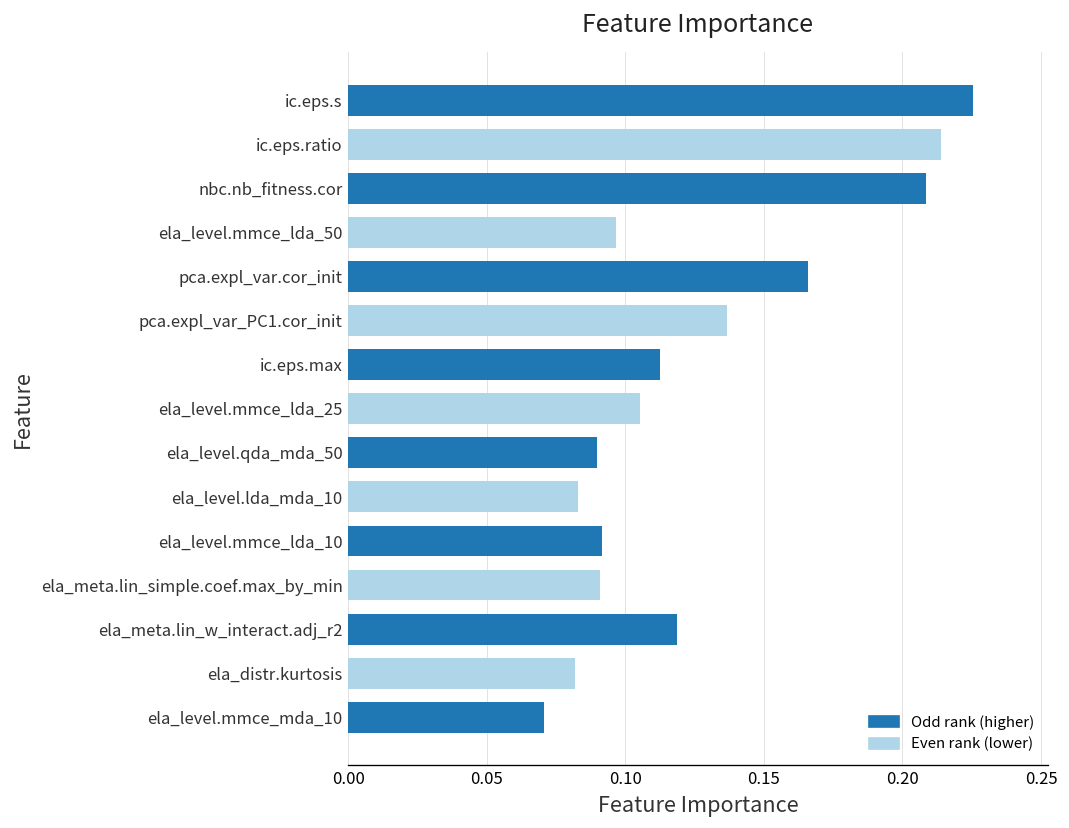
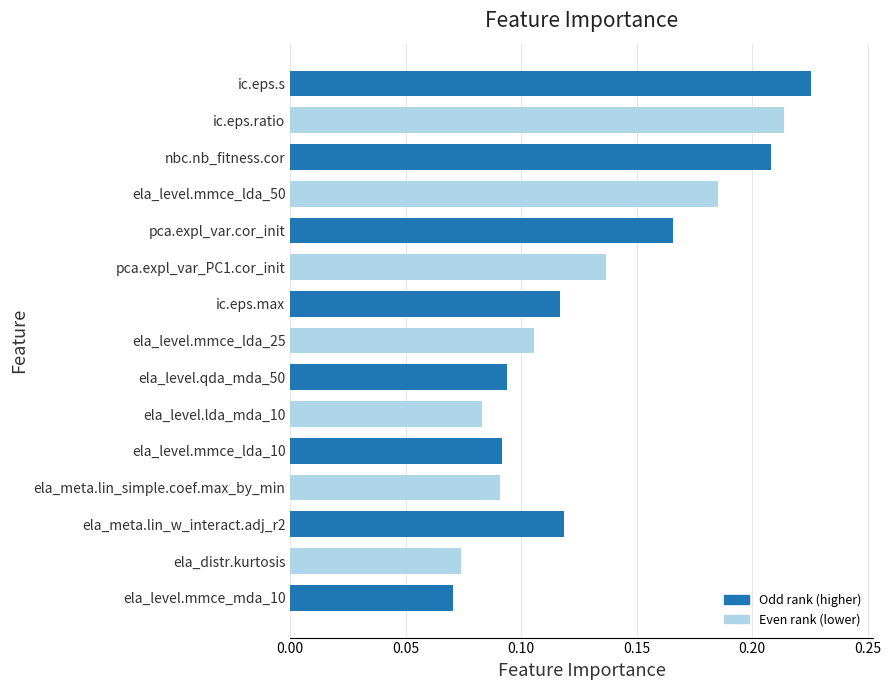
  {
    "ic.eps.s": 0.225,
    "ic.eps.ratio": 0.214,
    "nbc.nb_fitness.cor": 0.208,
-   "ela_level.mmce_lda_50": 0.097,
+   "ela_level.mmce_lda_50": 0.185,
    "pca.expl_var.cor_init": 0.166,
    "pca.expl_var_PC1.cor_init": 0.137,
-   "ic.eps.max": 0.112,
+   "ic.eps.max": 0.117,
    "ela_level.mmce_lda_25": 0.105,
-   "ela_level.qda_mda_50": 0.090,
+   "ela_level.qda_mda_50": 0.094,
    "ela_level.lda_mda_10": 0.083,
    "ela_level.mmce_lda_10": 0.091,
    "ela_meta.lin_simple.coef.max_by_min": 0.091,
    "ela_meta.lin_w_interact.adj_r2": 0.119,
-   "ela_distr.kurtosis": 0.082,
+   "ela_distr.kurtosis": 0.074,
    "ela_level.mmce_mda_10": 0.070
  }
